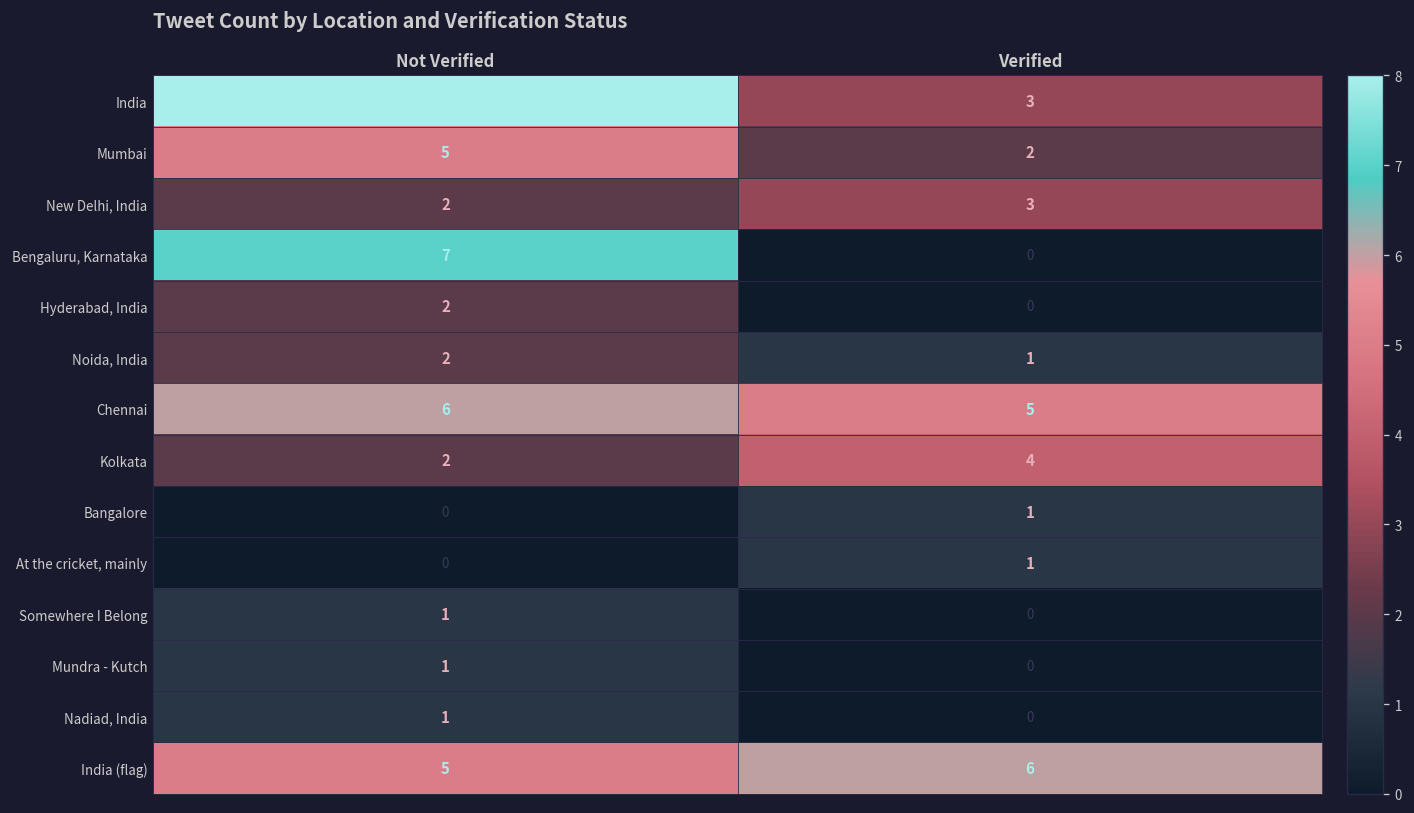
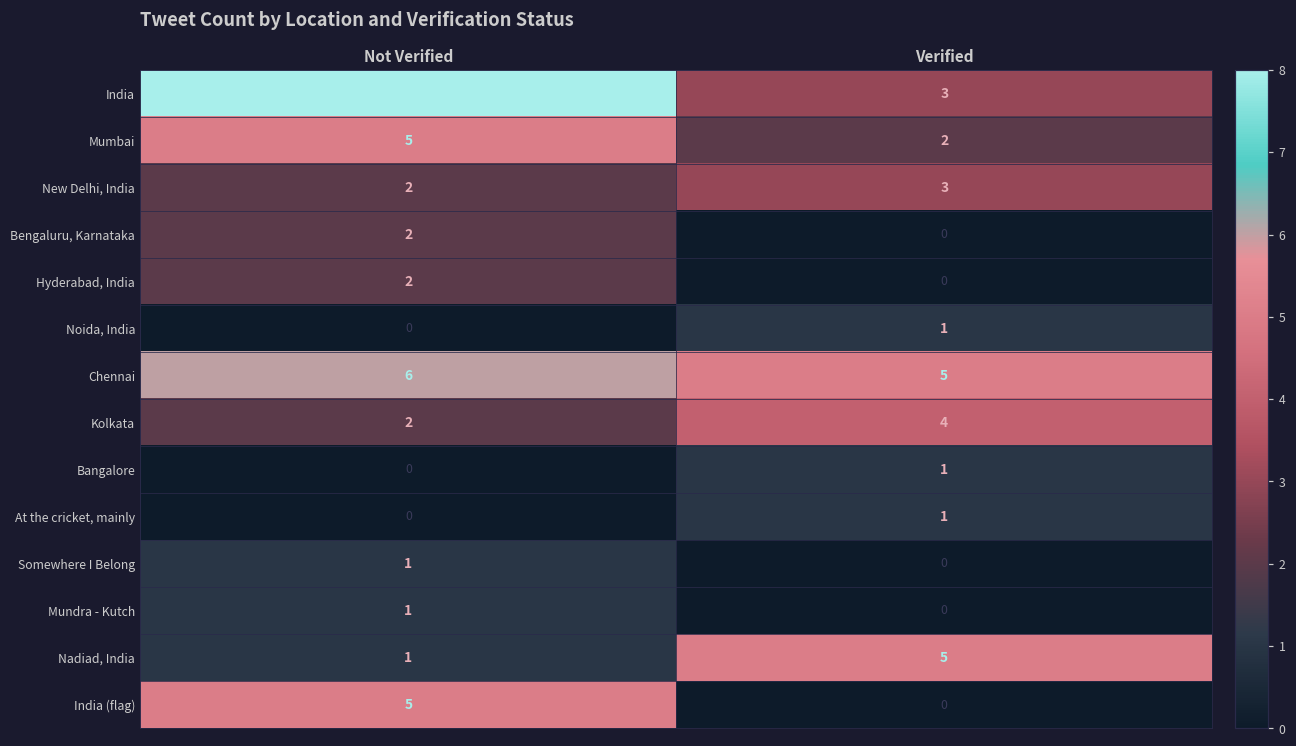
  {
    "India": {
      "Verified": 3
    },
    "Mumbai": {
      "Not Verified": 5,
      "Verified": 2
    },
    "New Delhi, India": {
      "Not Verified": 2,
      "Verified": 3
    },
    "Bengaluru, Karnataka": {
-     "Not Verified": 7,
+     "Not Verified": 2,
      "Verified": 0
    },
    "Hyderabad, India": {
      "Not Verified": 2,
      "Verified": 0
    },
    "Noida, India": {
-     "Not Verified": 2,
+     "Not Verified": 0,
      "Verified": 1
    },
    "Chennai": {
      "Not Verified": 6,
      "Verified": 5
    },
    "Kolkata": {
      "Not Verified": 2,
      "Verified": 4
    },
    "Bangalore": {
      "Not Verified": 0,
      "Verified": 1
    },
    "At the cricket, mainly": {
      "Not Verified": 0,
      "Verified": 1
    },
    "Somewhere I Belong": {
      "Not Verified": 1,
      "Verified": 0
    },
    "Mundra - Kutch": {
      "Not Verified": 1,
      "Verified": 0
    },
    "Nadiad, India": {
      "Not Verified": 1,
-     "Verified": 0
+     "Verified": 5
    },
    "India (flag)": {
      "Not Verified": 5,
-     "Verified": 6
+     "Verified": 0
    }
  }
